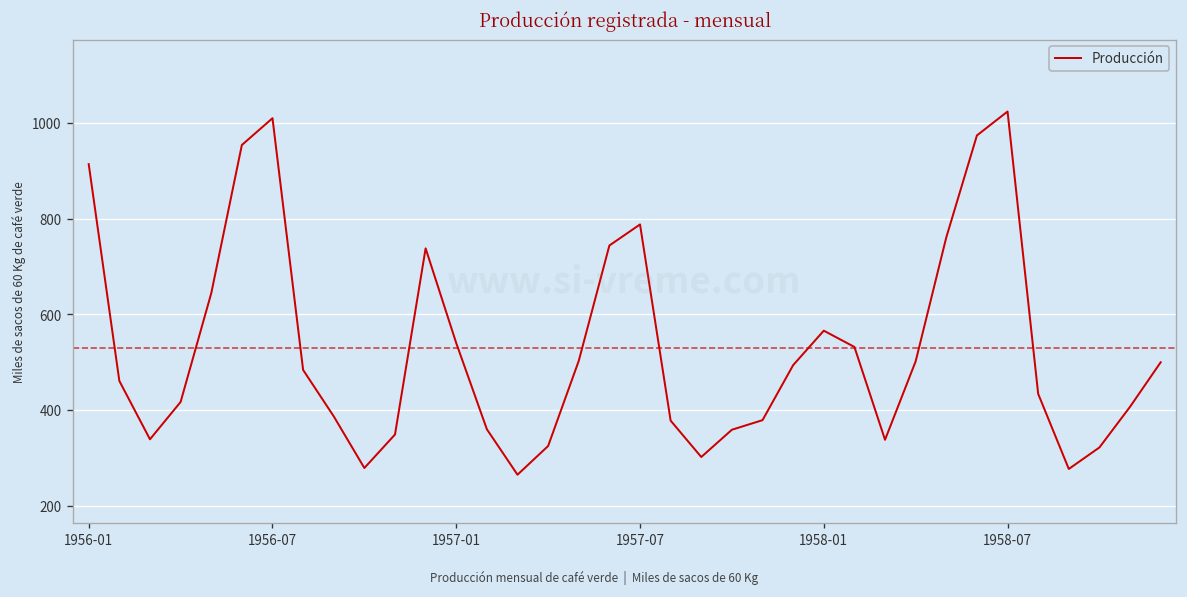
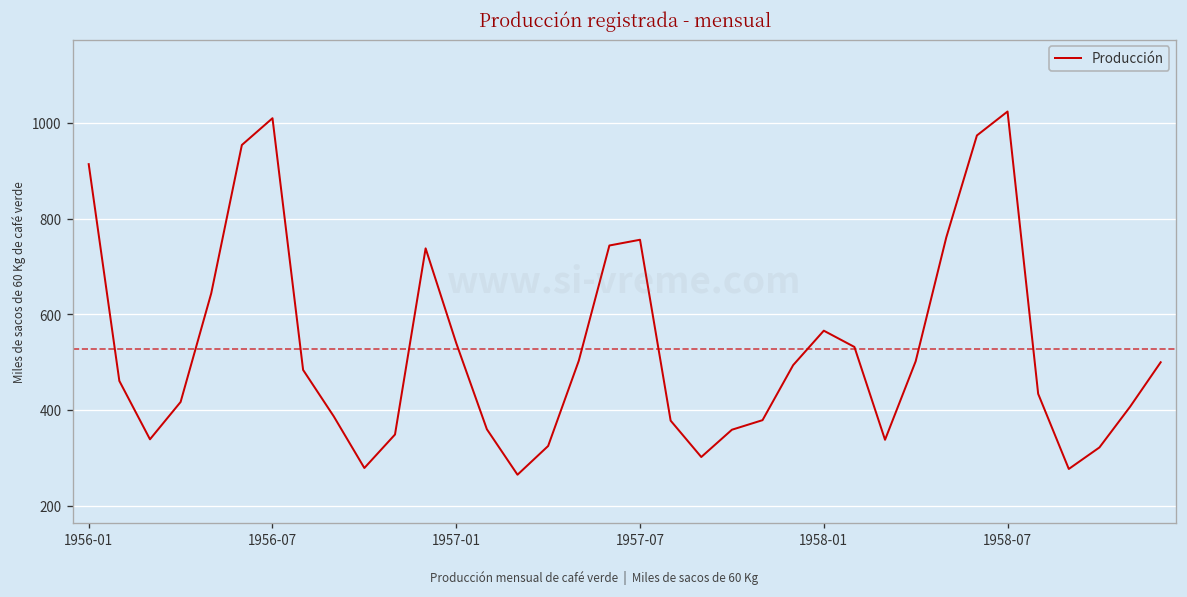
  {
    "1956-01": 910,
    "1956-07": 1010,
    "1957-01": 540,
-   "1957-07": 790,
+   "1957-07": 760,
    "1958-01": 570,
    "1958-07": 1020
  }
